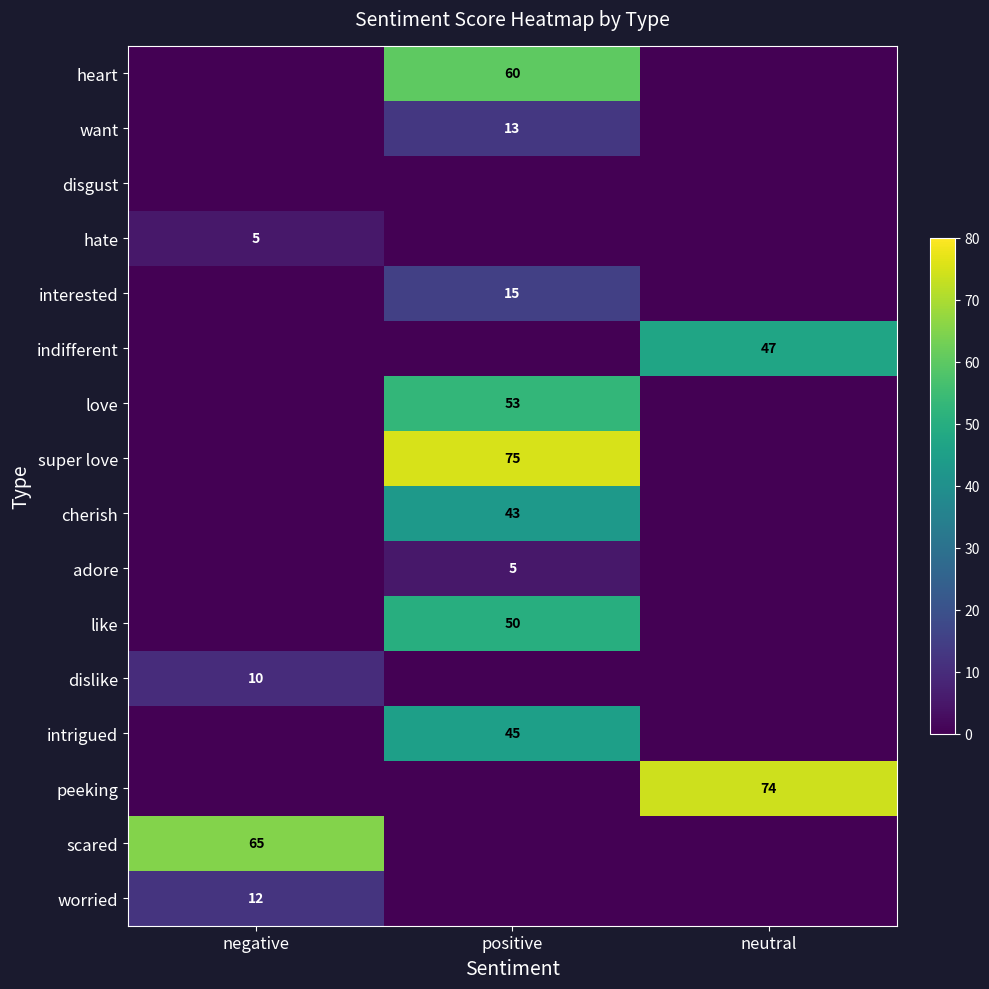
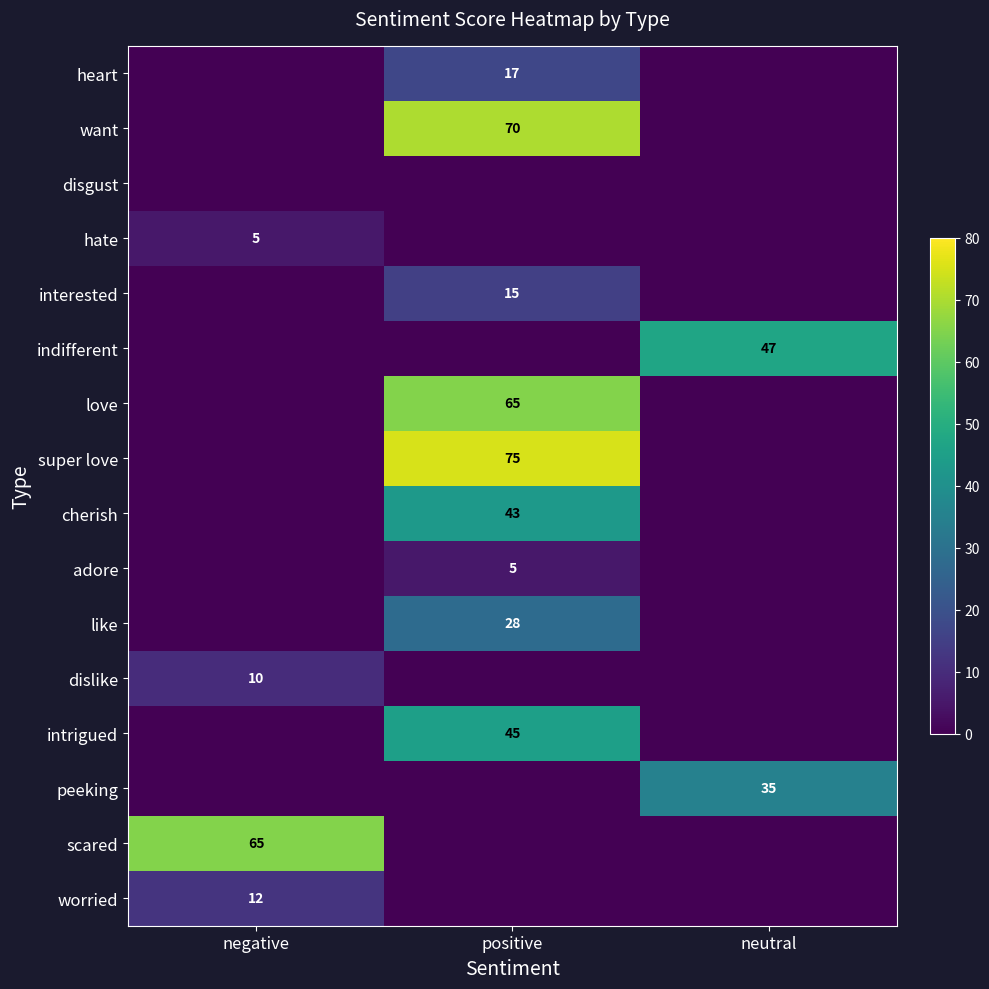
  {
    "heart": {
-     "positive": 60
+     "positive": 17
    },
    "want": {
-     "positive": 13
+     "positive": 70
    },
    "hate": {
      "negative": 5
    },
    "interested": {
      "positive": 15
    },
    "indifferent": {
      "neutral": 47
    },
    "love": {
-     "positive": 53
+     "positive": 65
    },
    "super love": {
      "positive": 75
    },
    "cherish": {
      "positive": 43
    },
    "adore": {
      "positive": 5
    },
    "like": {
-     "positive": 50
+     "positive": 28
    },
    "dislike": {
      "negative": 10
    },
    "intrigued": {
      "positive": 45
    },
    "peeking": {
-     "neutral": 74
+     "neutral": 35
    },
    "scared": {
      "negative": 65
    },
    "worried": {
      "negative": 12
    }
  }
